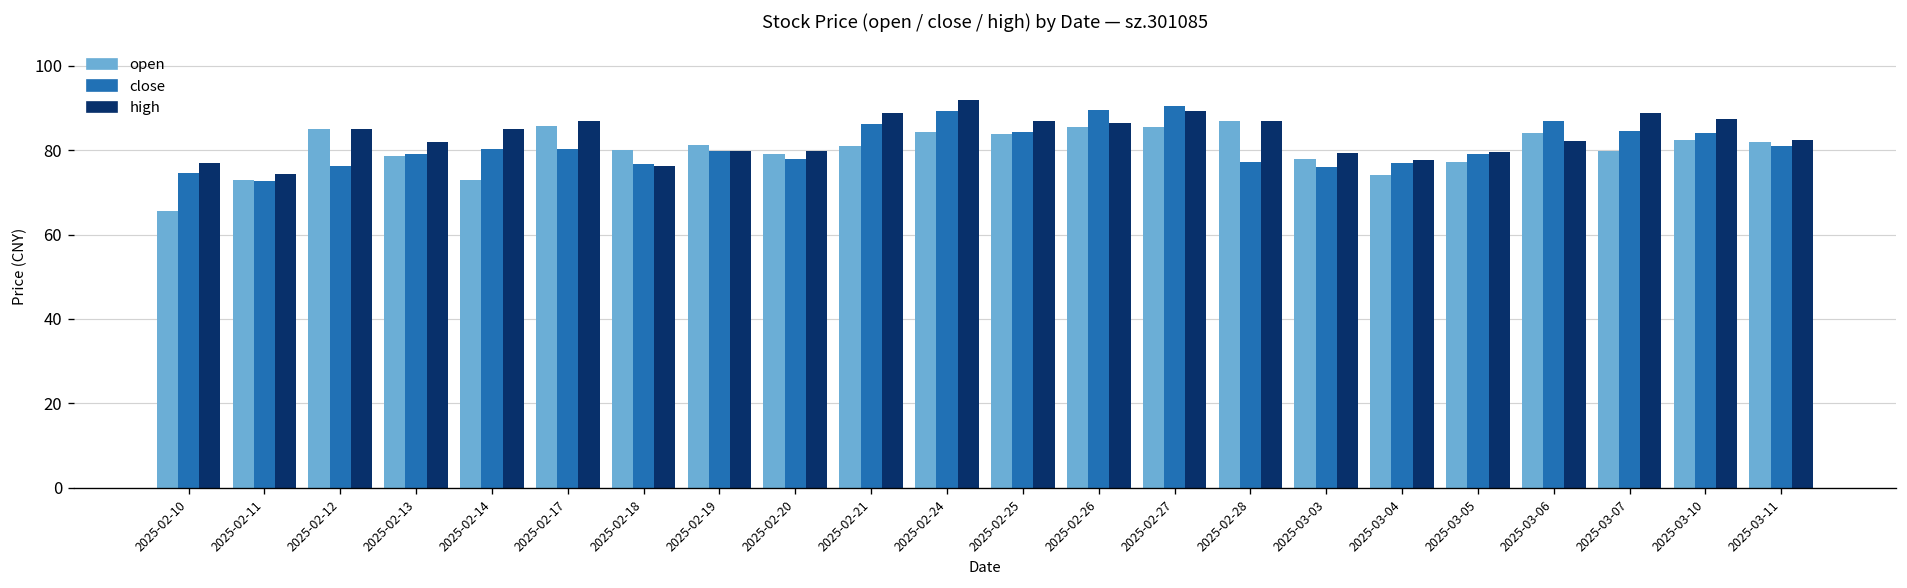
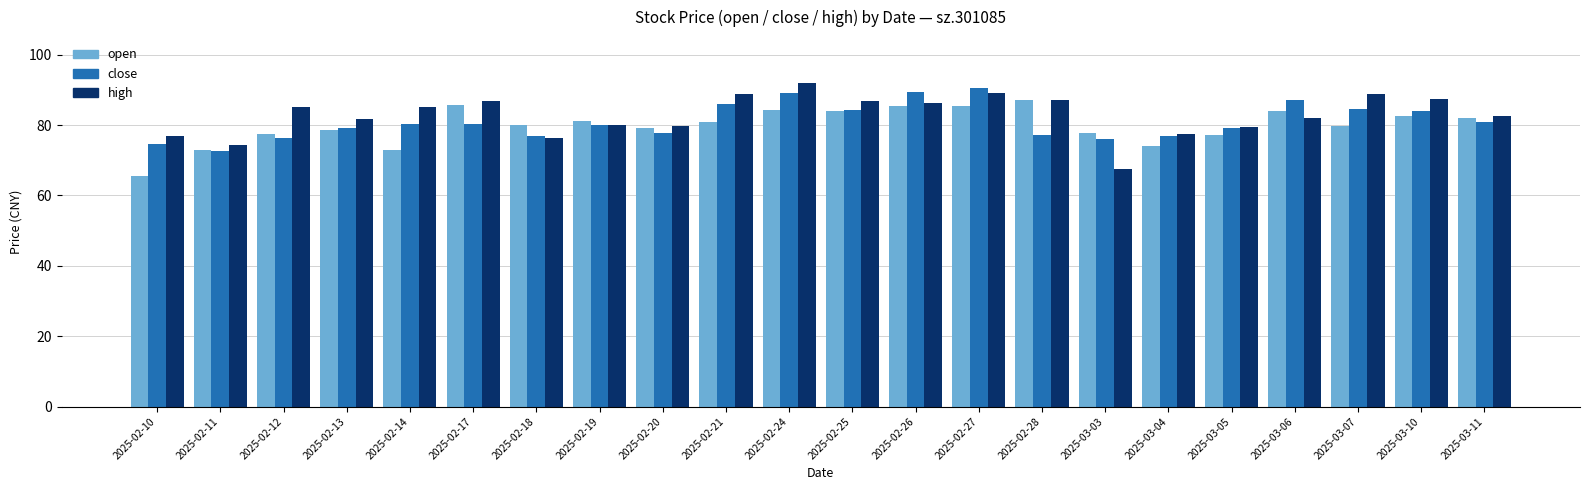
  {
    "open": {
      "2025-02-10": 66,
      "2025-02-11": 73,
-     "2025-02-12": 85,
+     "2025-02-12": 77,
      "2025-02-13": 79,
      "2025-02-14": 73,
      "2025-02-17": 86,
      "2025-02-18": 80,
      "2025-02-19": 81,
      "2025-02-20": 79,
      "2025-02-21": 81,
      "2025-02-24": 84,
      "2025-02-25": 84,
      "2025-02-26": 85,
      "2025-02-27": 85,
      "2025-02-28": 87,
      "2025-03-03": 78,
      "2025-03-04": 74,
      "2025-03-05": 77,
      "2025-03-06": 84,
      "2025-03-07": 80,
      "2025-03-10": 82,
      "2025-03-11": 82
    },
    "close": {
      "2025-02-10": 75,
      "2025-02-11": 73,
      "2025-02-12": 76,
      "2025-02-13": 79,
      "2025-02-14": 80,
      "2025-02-17": 80,
      "2025-02-18": 77,
      "2025-02-19": 80,
      "2025-02-20": 78,
      "2025-02-21": 86,
      "2025-02-24": 89,
      "2025-02-25": 84,
      "2025-02-26": 89,
      "2025-02-27": 90,
      "2025-02-28": 77,
      "2025-03-03": 76,
      "2025-03-04": 77,
      "2025-03-05": 79,
      "2025-03-06": 87,
      "2025-03-07": 85,
      "2025-03-10": 84,
      "2025-03-11": 81
    },
    "high": {
      "2025-02-10": 77,
      "2025-02-11": 74,
      "2025-02-12": 85,
      "2025-02-13": 82,
      "2025-02-14": 85,
      "2025-02-17": 87,
      "2025-02-18": 76,
      "2025-02-19": 80,
      "2025-02-20": 80,
      "2025-02-21": 89,
      "2025-02-24": 92,
      "2025-02-25": 87,
      "2025-02-26": 86,
      "2025-02-27": 89,
      "2025-02-28": 87,
-     "2025-03-03": 79,
+     "2025-03-03": 68,
      "2025-03-04": 78,
      "2025-03-05": 80,
      "2025-03-06": 82,
      "2025-03-07": 89,
      "2025-03-10": 87,
      "2025-03-11": 83
    }
  }
